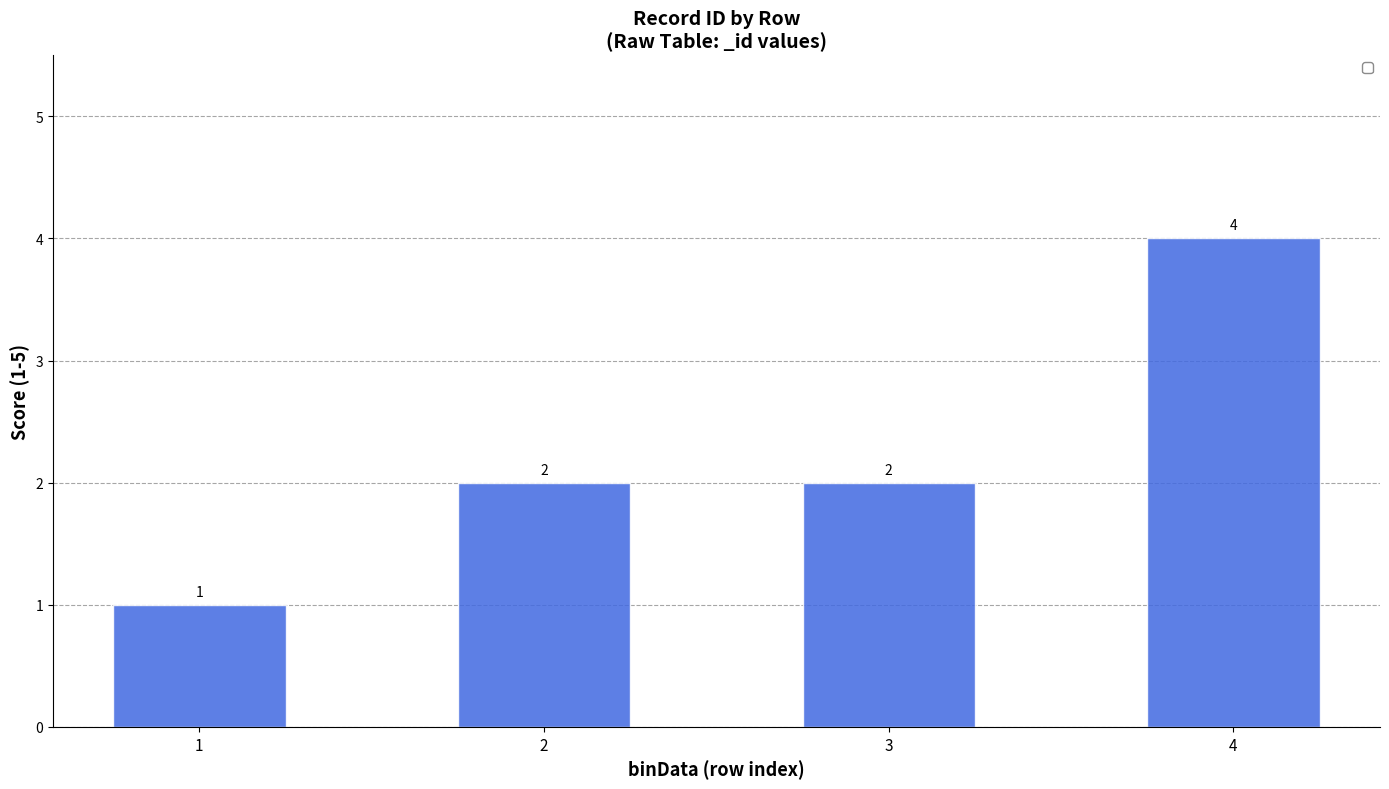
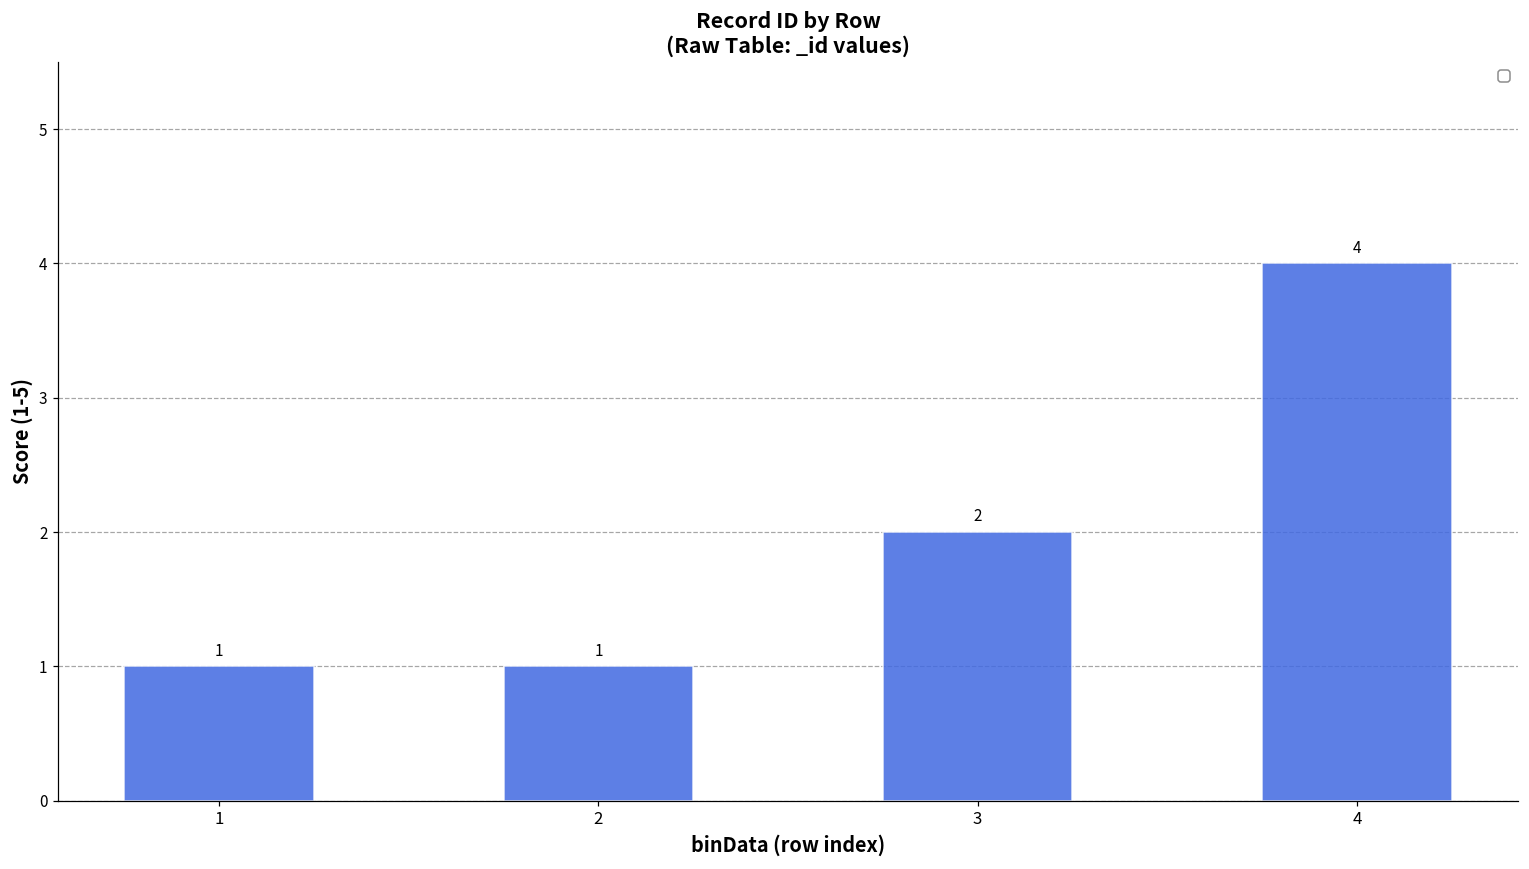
  {
    "1": 1,
-   "2": 2,
+   "2": 1,
    "3": 2,
    "4": 4
  }
